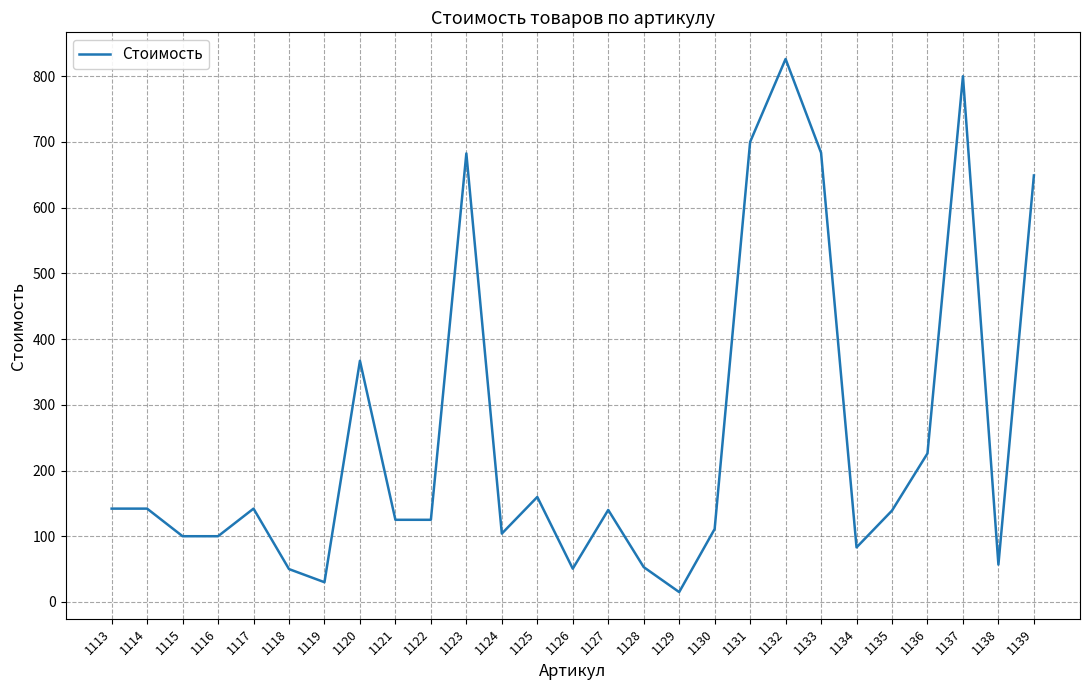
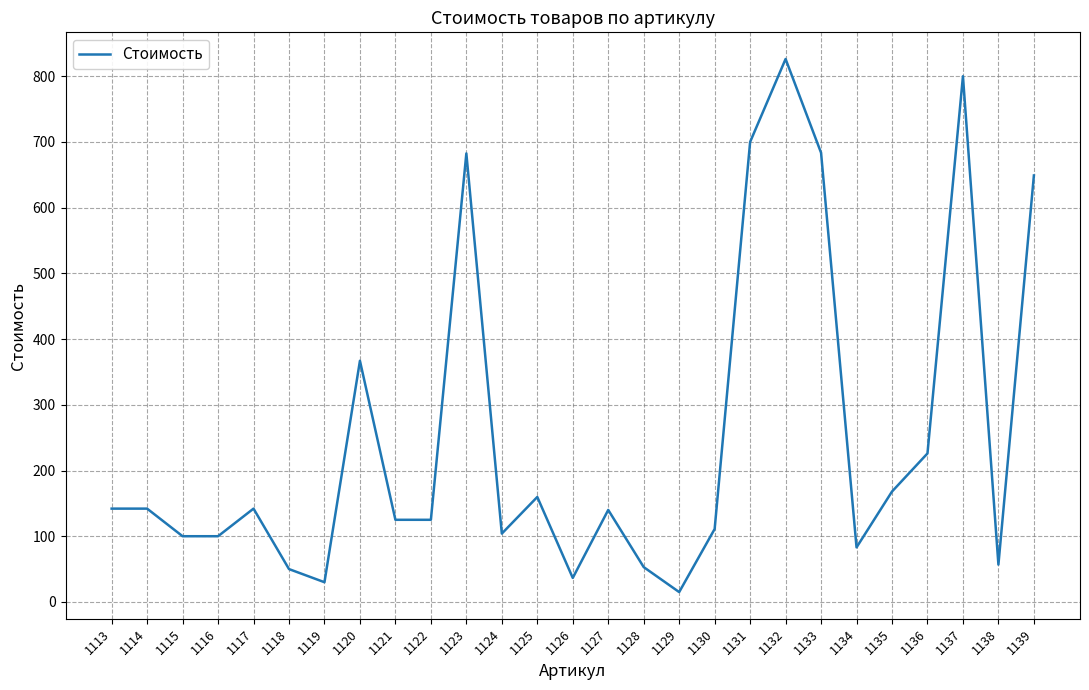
  {
    "1113": 140,
    "1114": 140,
    "1115": 100,
    "1116": 100,
    "1117": 140,
    "1118": 50,
    "1119": 30,
    "1120": 370,
    "1121": 130,
    "1122": 130,
    "1123": 680,
    "1124": 100,
    "1125": 160,
-   "1126": 50,
+   "1126": 40,
    "1127": 140,
    "1128": 50,
    "1129": 20,
    "1130": 110,
    "1131": 700,
    "1132": 830,
    "1133": 680,
    "1134": 80,
-   "1135": 140,
+   "1135": 170,
    "1136": 230,
    "1137": 800,
    "1138": 60,
    "1139": 650
  }
